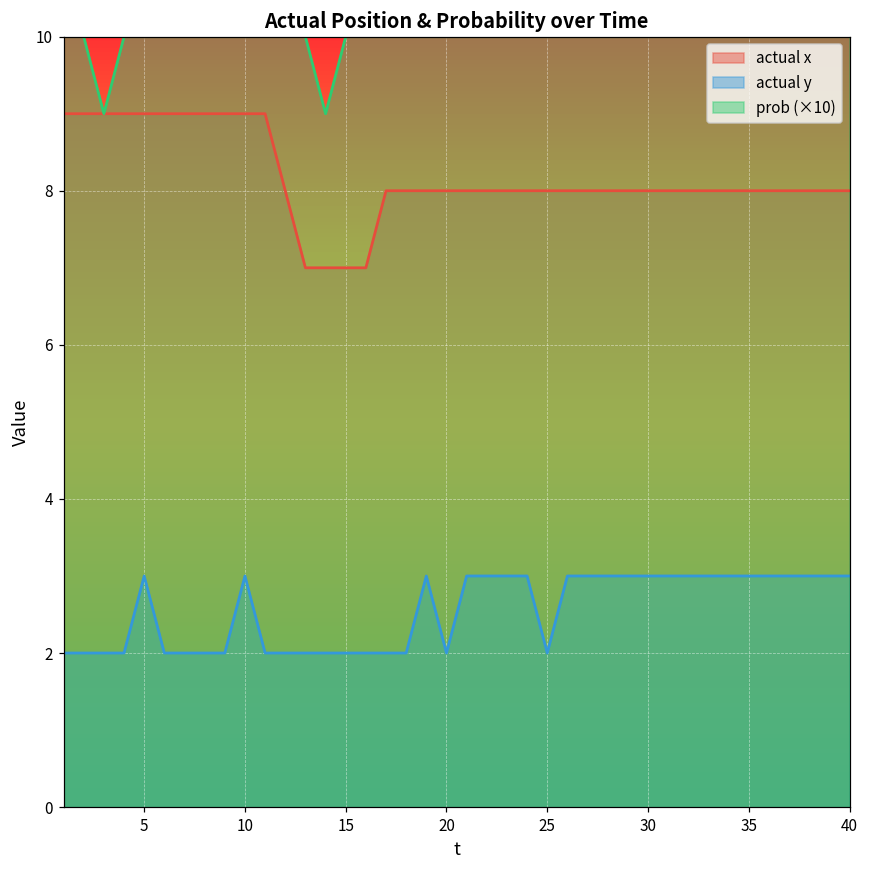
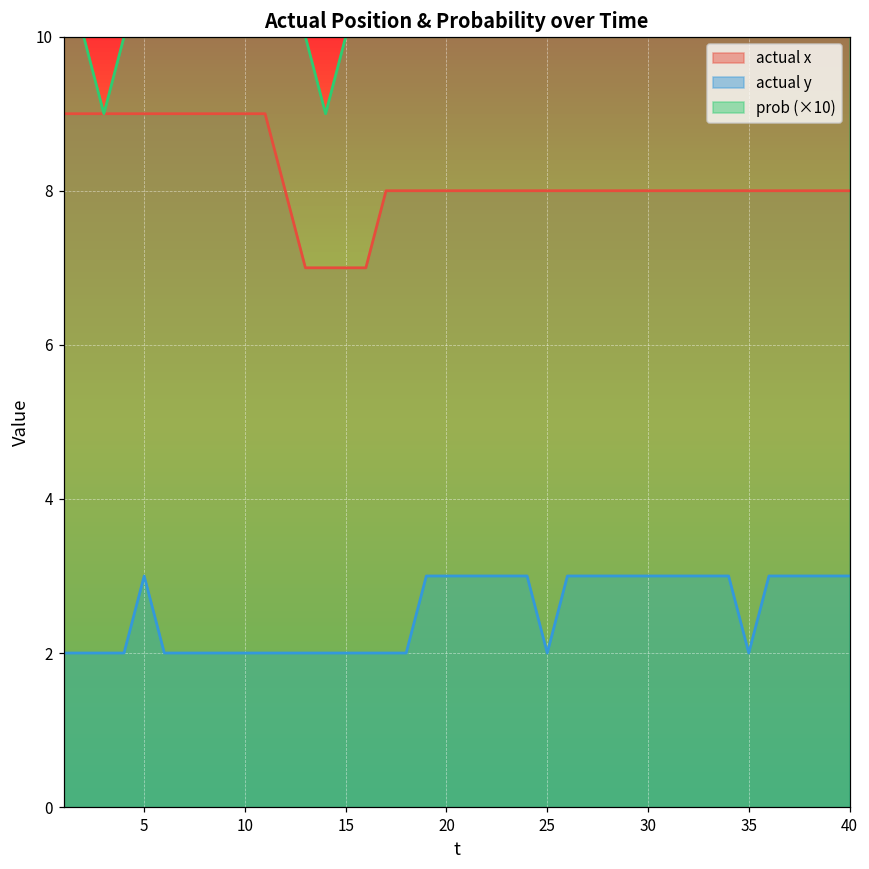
  {
    "actual y": {
      "5": 3,
-     "10": 3,
+     "10": 2,
      "15": 2,
-     "20": 2,
+     "20": 3,
      "25": 2,
      "30": 3,
-     "35": 3
+     "35": 2
    }
  }
